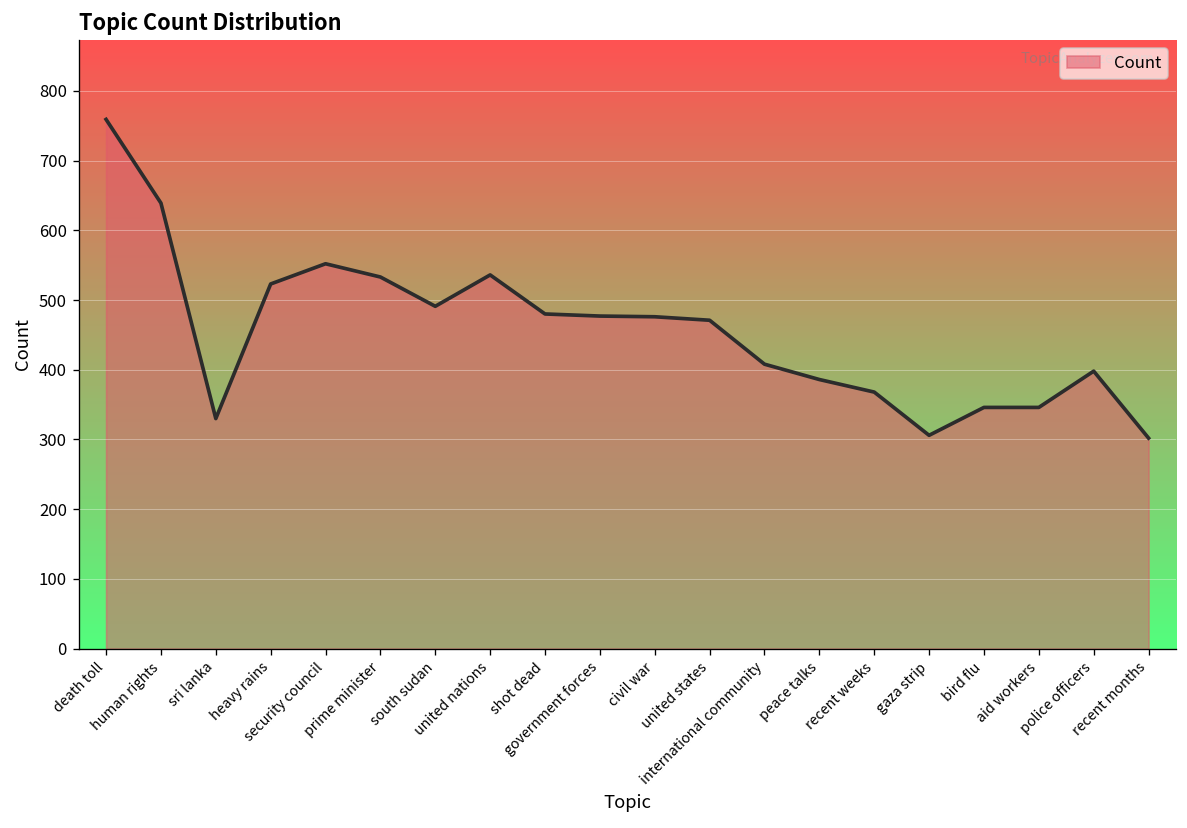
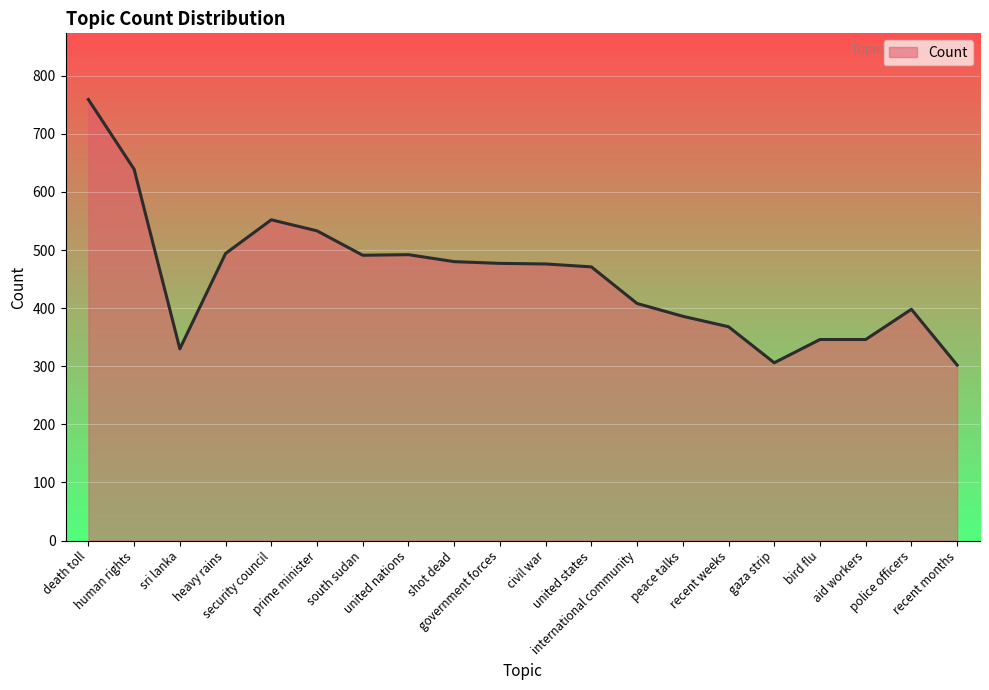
  {
    "death toll": 760,
    "human rights": 640,
    "sri lanka": 330,
-   "heavy rains": 520,
+   "heavy rains": 490,
    "security council": 550,
    "prime minister": 530,
    "south sudan": 490,
-   "united nations": 540,
+   "united nations": 490,
    "shot dead": 480,
    "government forces": 480,
    "civil war": 480,
    "united states": 470,
    "international community": 410,
    "peace talks": 390,
    "recent weeks": 370,
    "gaza strip": 310,
    "bird flu": 350,
    "aid workers": 350,
    "police officers": 400,
    "recent months": 300
  }
